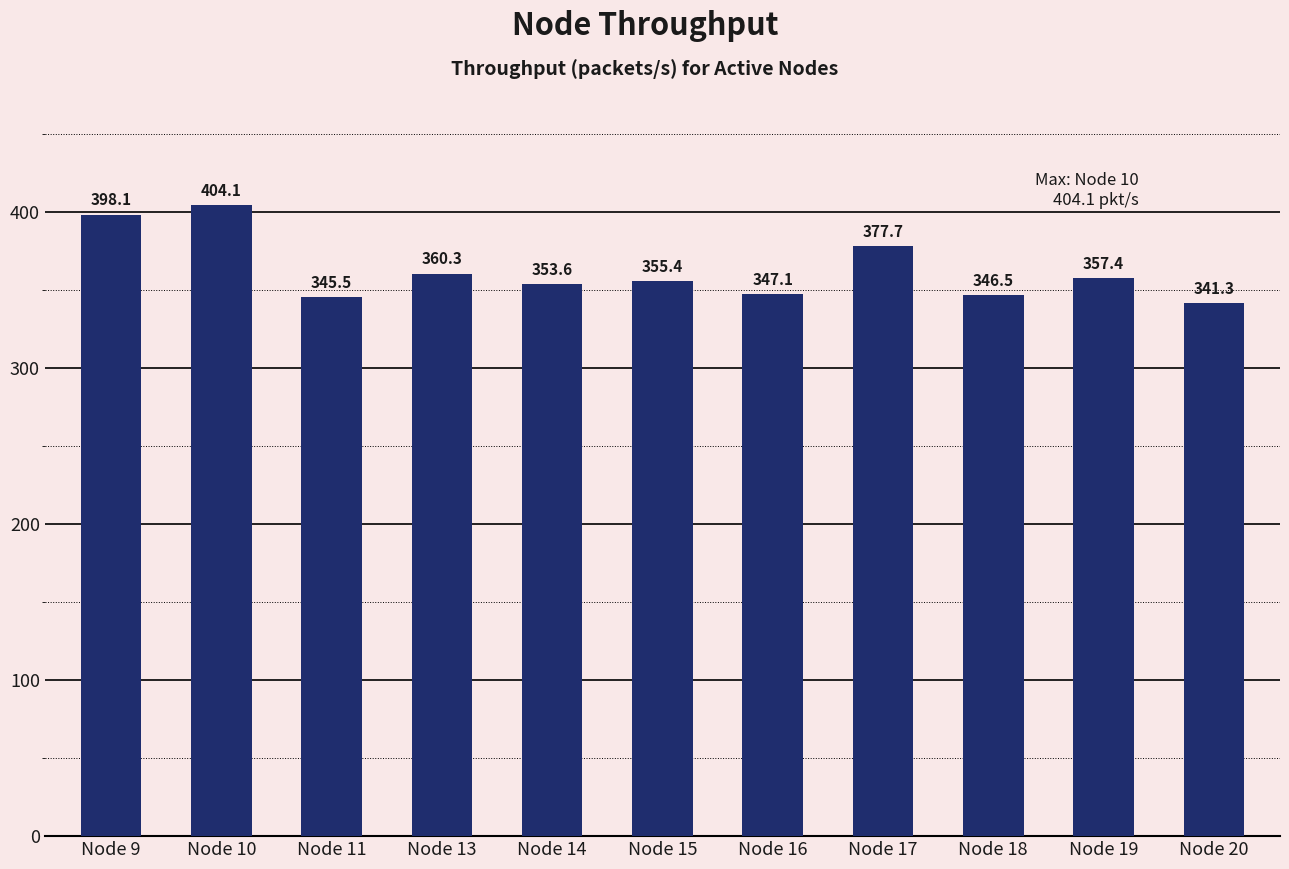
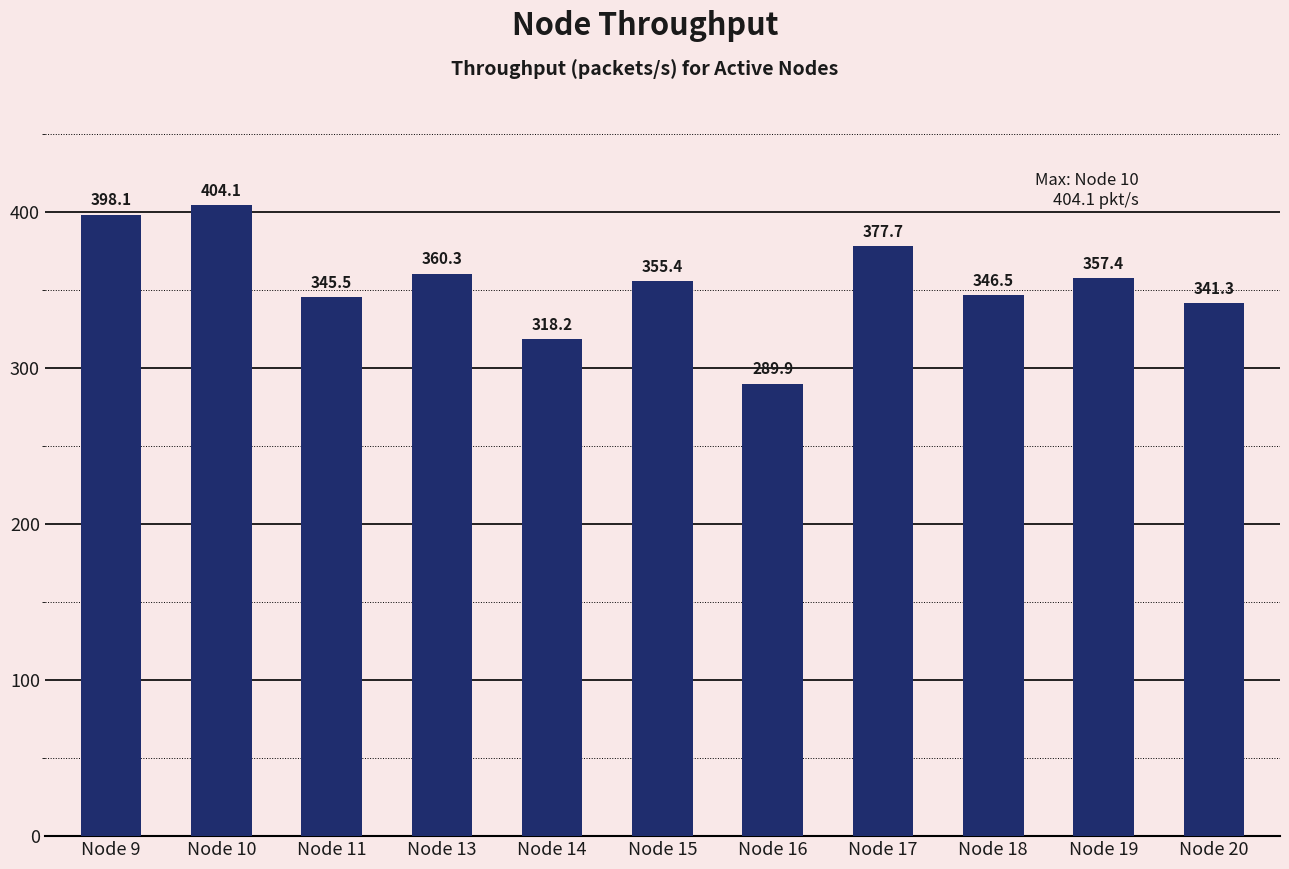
  {
    "Node 9": 398.1,
    "Node 10": 404.1,
    "Node 11": 345.5,
    "Node 13": 360.3,
-   "Node 14": 353.6,
+   "Node 14": 318.2,
    "Node 15": 355.4,
-   "Node 16": 347.1,
+   "Node 16": 289.9,
    "Node 17": 377.7,
    "Node 18": 346.5,
    "Node 19": 357.4,
    "Node 20": 341.3
  }
